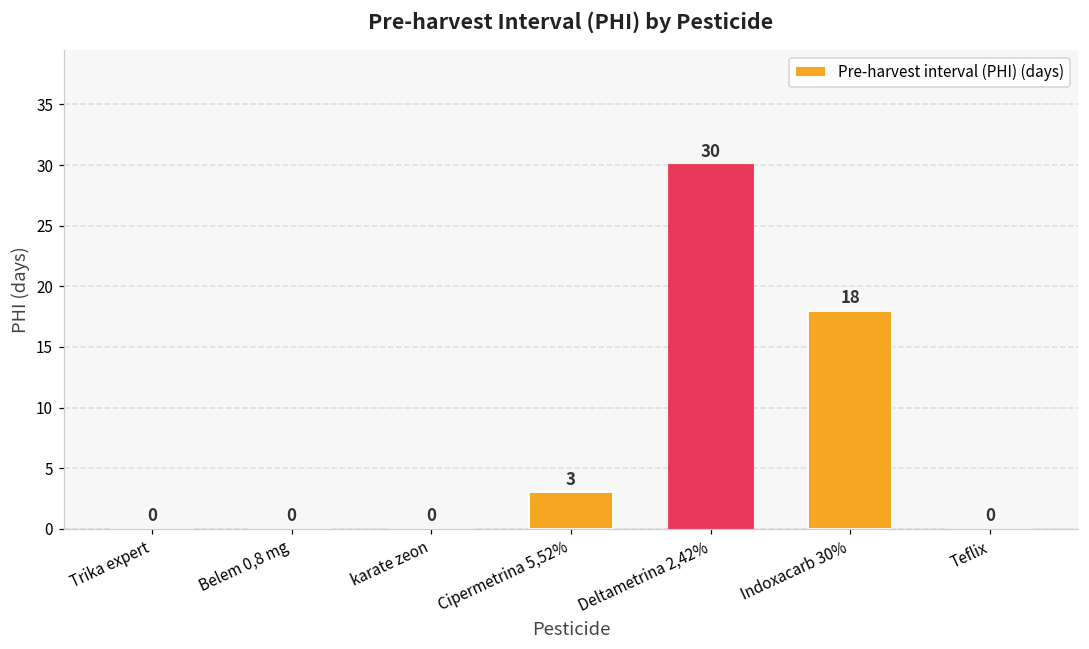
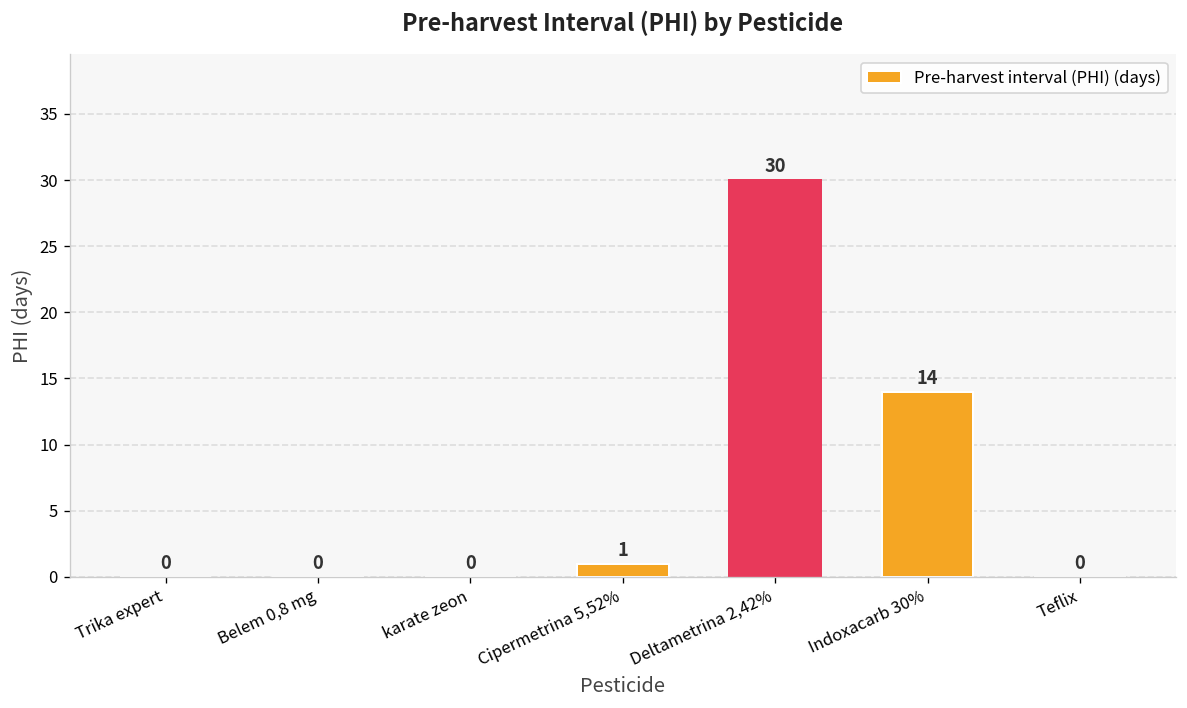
  {
    "Trika expert": 0,
    "Belem 0,8 mg": 0,
    "karate zeon": 0,
-   "Cipermetrina 5,52%": 3,
+   "Cipermetrina 5,52%": 1,
    "Deltametrina 2,42%": 30,
-   "Indoxacarb 30%": 18,
+   "Indoxacarb 30%": 14,
    "Teflix": 0
  }
